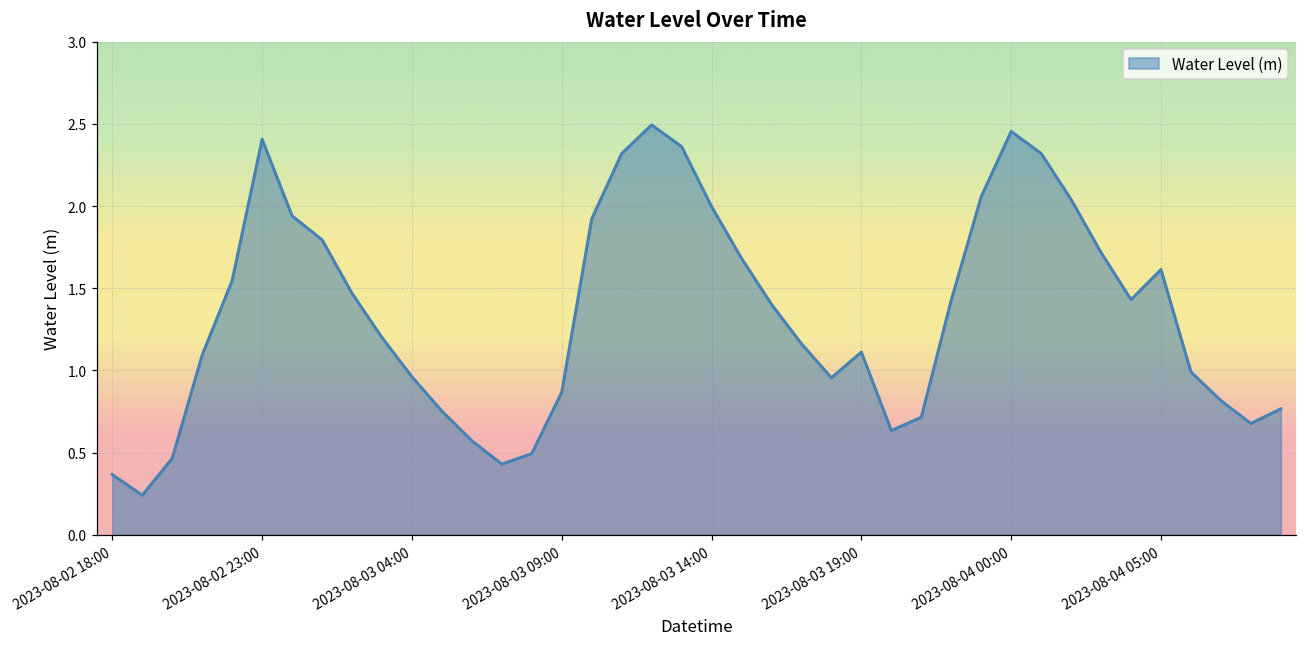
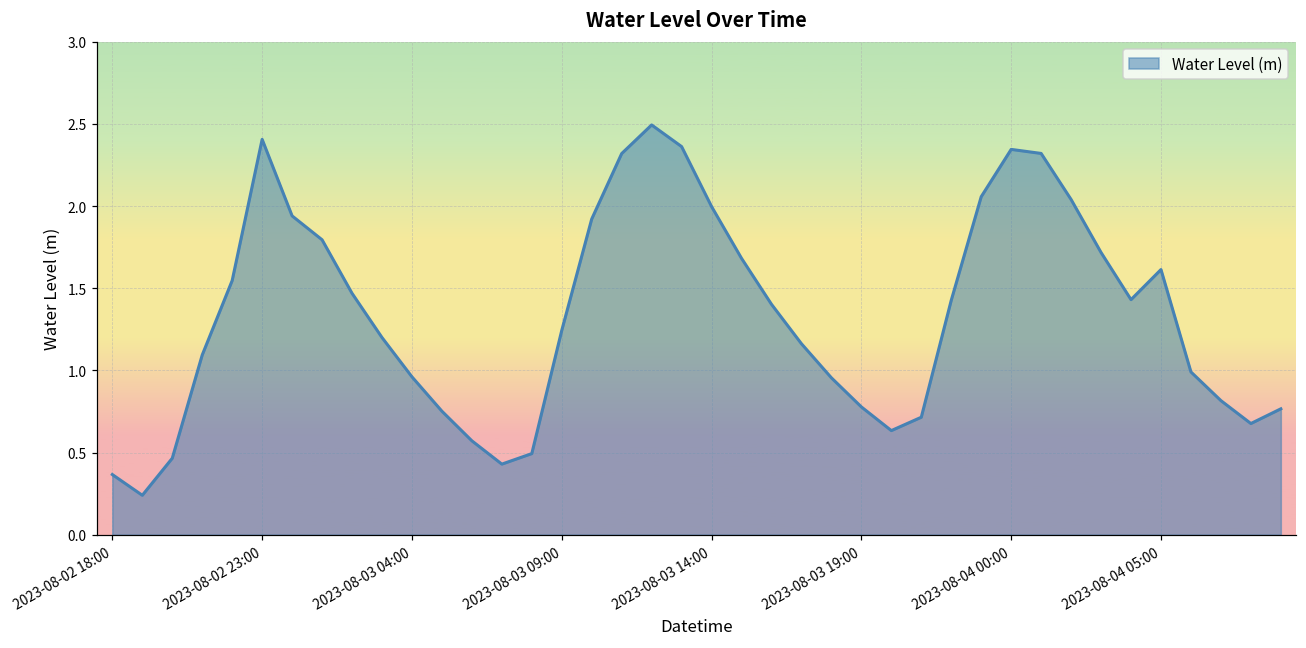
  {
    "2023-08-02 18:00": 0.37,
    "2023-08-02 23:00": 2.41,
    "2023-08-03 04:00": 0.96,
-   "2023-08-03 09:00": 0.87,
+   "2023-08-03 09:00": 1.24,
    "2023-08-03 14:00": 2.00,
-   "2023-08-03 19:00": 1.11,
-   "2023-08-04 00:00": 2.45,
+   "2023-08-03 19:00": 0.78,
+   "2023-08-04 00:00": 2.35,
    "2023-08-04 05:00": 1.61
  }
